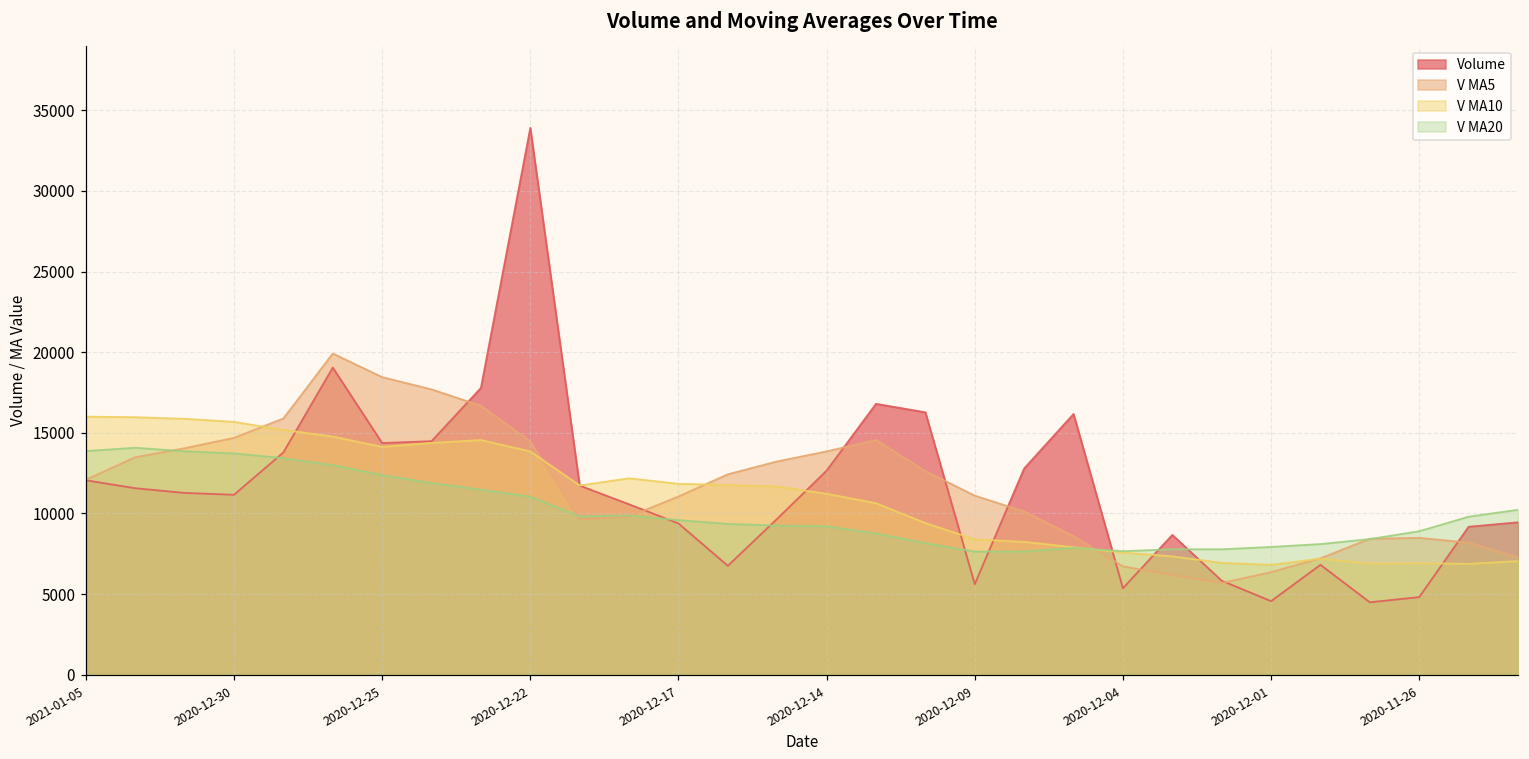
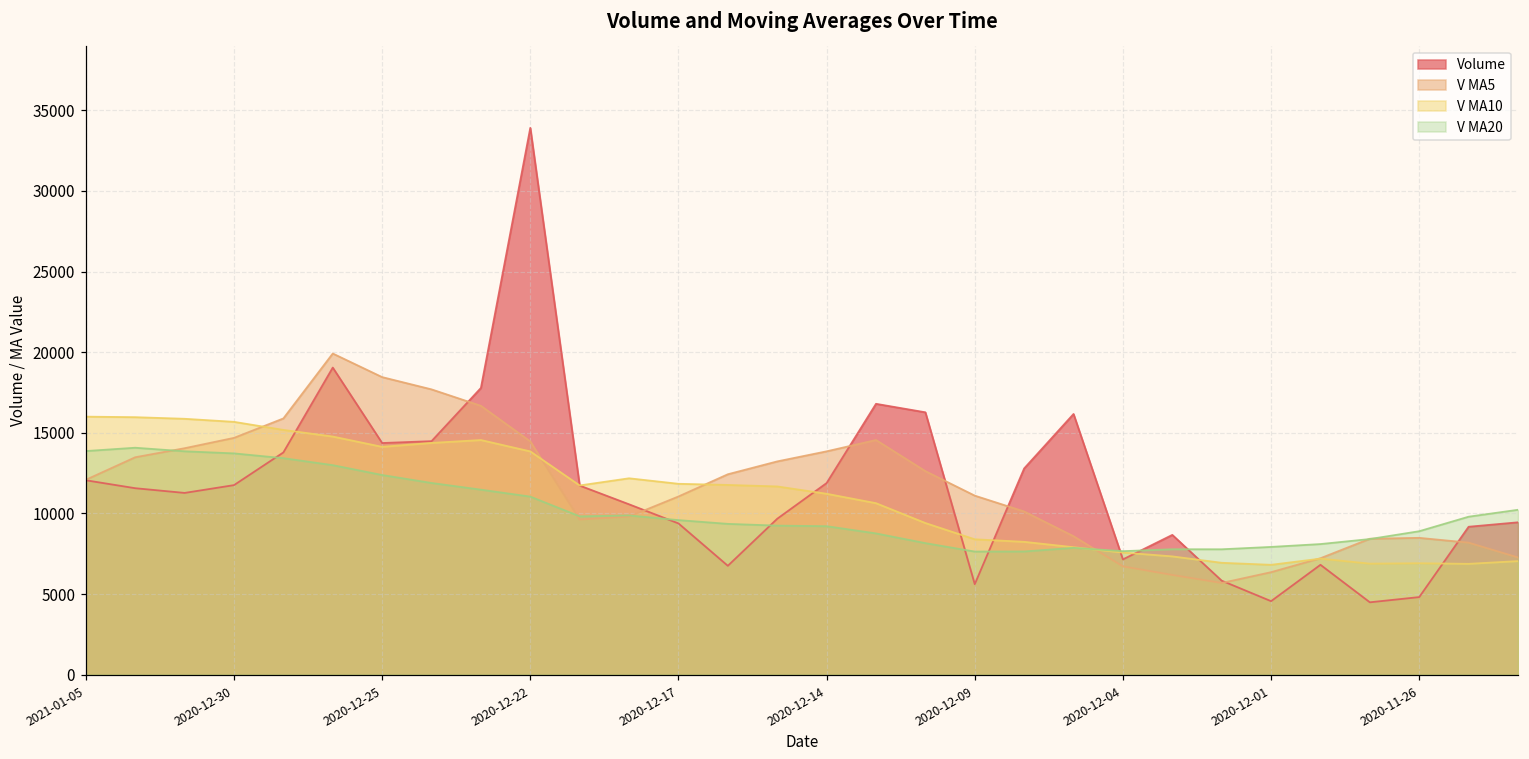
  {
    "Volume": {
-     "2020-12-30": 11200,
+     "2020-12-30": 11800,
      "2020-12-25": 14400,
      "2020-12-22": 33900,
      "2020-12-17": 9400,
-     "2020-12-14": 12700,
+     "2020-12-14": 11900,
      "2020-12-09": 5600,
-     "2020-12-04": 5400,
+     "2020-12-04": 7200,
      "2020-12-01": 4600,
      "2020-11-26": 4800
    }
  }
